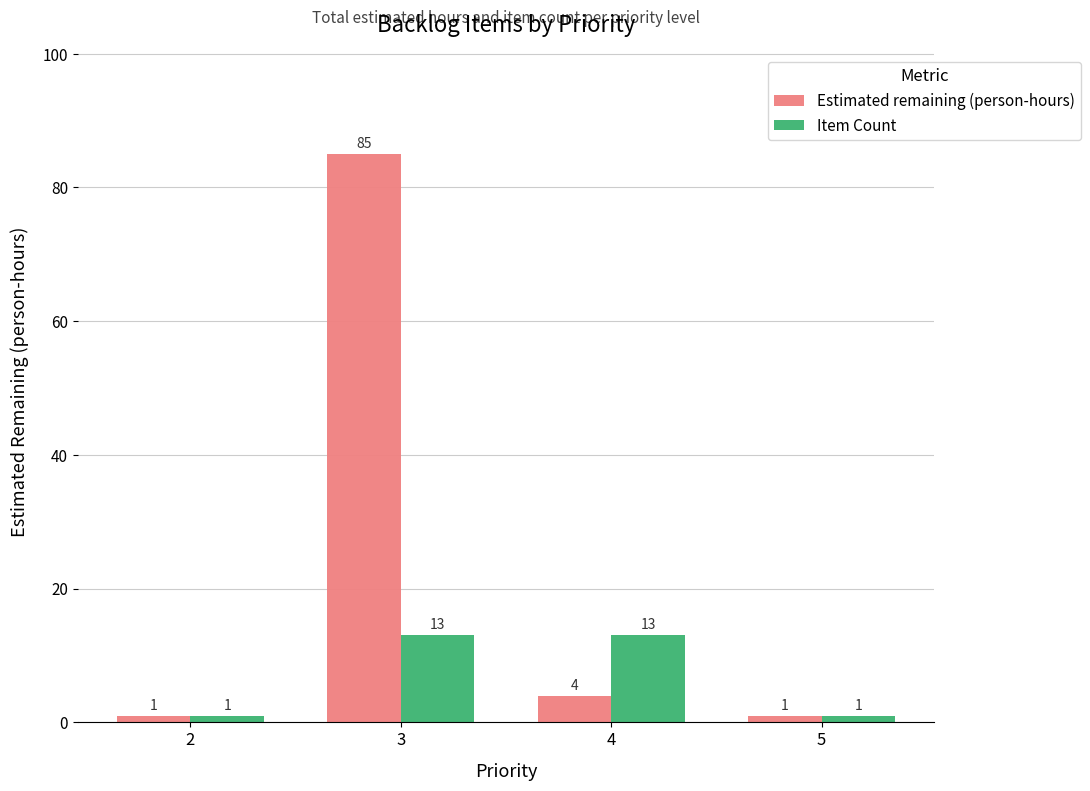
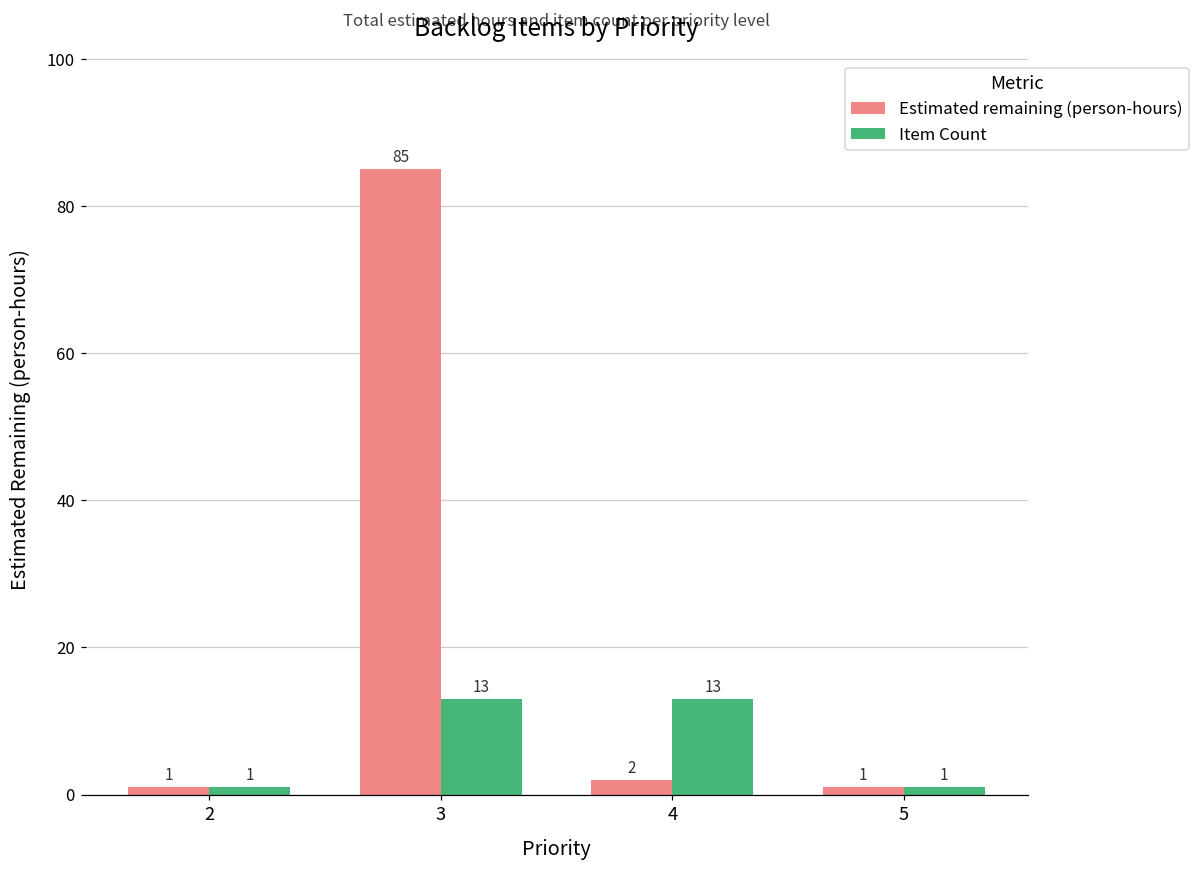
  {
    "Estimated remaining (person-hours)": {
      "2": 1,
      "3": 85,
-     "4": 4,
+     "4": 2,
      "5": 1
    },
    "Item Count": {
      "2": 1,
      "3": 13,
      "4": 13,
      "5": 1
    }
  }
